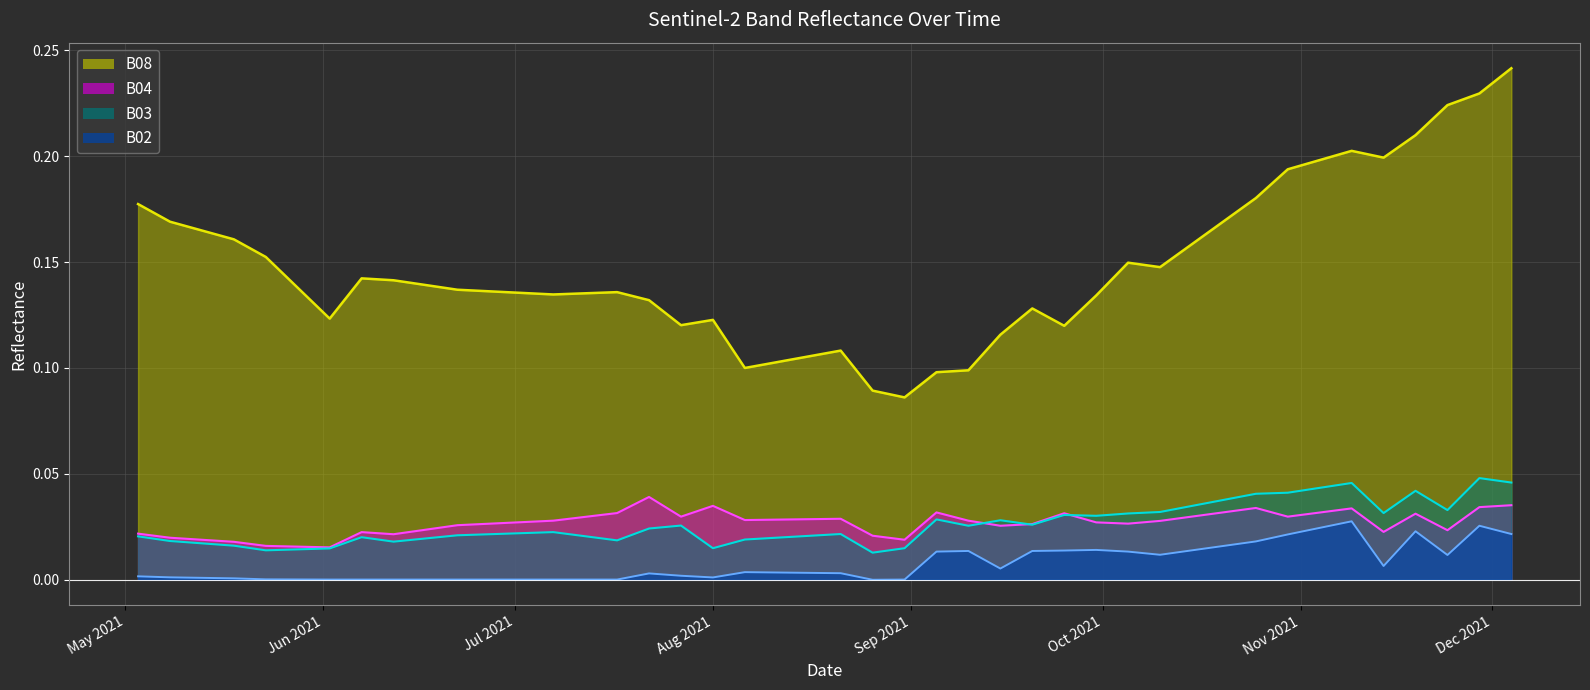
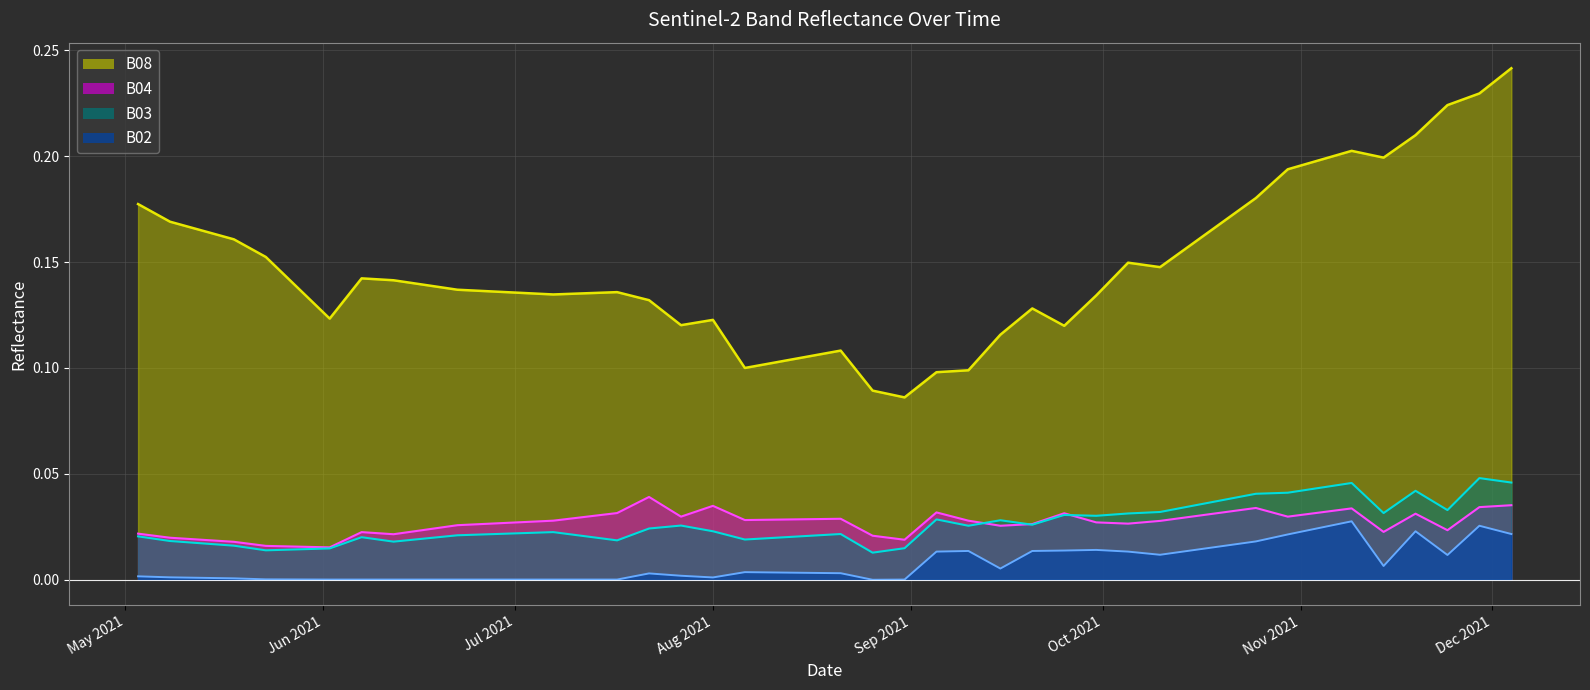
  {
    "B08": {
      "Aug 2021": 0.123
    },
    "B04": {
      "Aug 2021": 0.035
    },
    "B03": {
-     "Aug 2021": 0.015
+     "Aug 2021": 0.023
    },
    "B02": {
      "Aug 2021": 0.001
    }
  }
